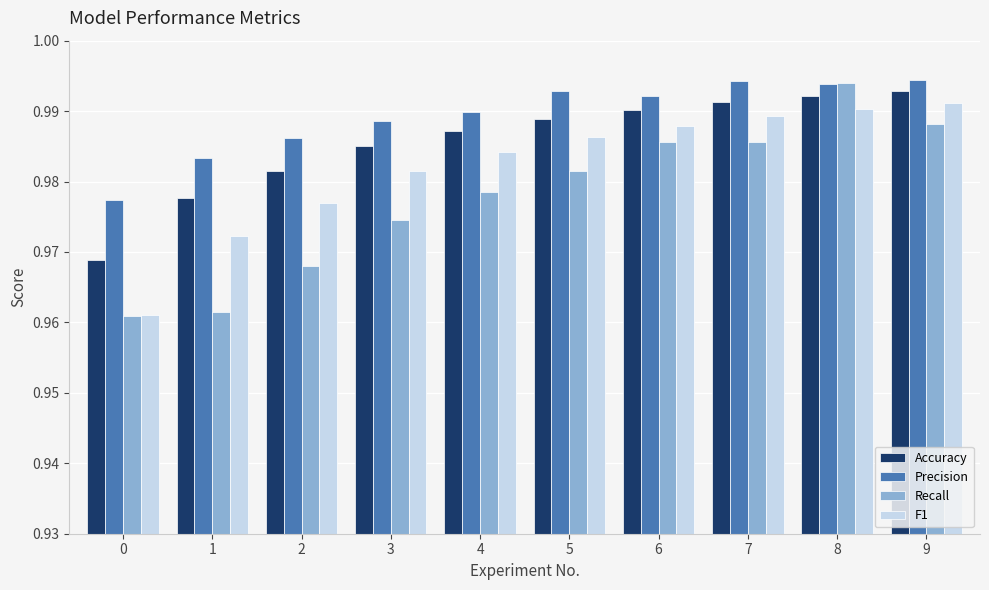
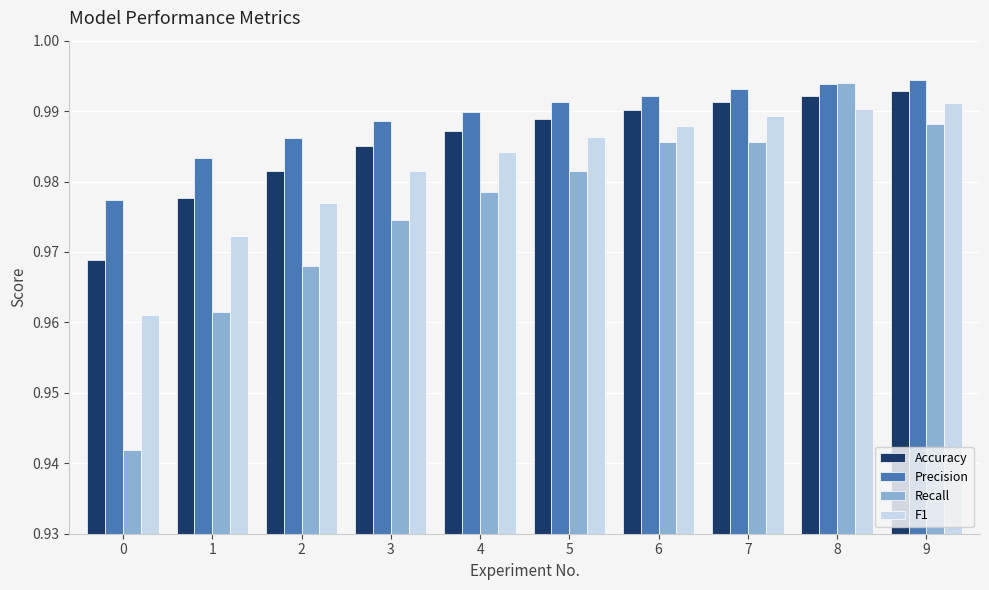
  {
    "Accuracy": {
      "0": 0.969,
      "1": 0.978,
      "2": 0.981,
      "3": 0.985,
      "4": 0.987,
      "5": 0.989,
      "6": 0.990,
      "7": 0.991,
      "8": 0.992,
      "9": 0.993
    },
    "Precision": {
      "0": 0.977,
      "1": 0.983,
      "2": 0.986,
      "3": 0.989,
      "4": 0.990,
-     "5": 0.993,
+     "5": 0.991,
      "6": 0.992,
-     "7": 0.994,
+     "7": 0.993,
      "8": 0.994,
      "9": 0.994
    },
    "Recall": {
-     "0": 0.961,
+     "0": 0.942,
      "1": 0.962,
      "2": 0.968,
      "3": 0.975,
      "4": 0.979,
      "5": 0.982,
      "6": 0.986,
      "7": 0.986,
      "8": 0.994,
      "9": 0.988
    },
    "F1": {
      "0": 0.961,
      "1": 0.972,
      "2": 0.977,
      "3": 0.981,
      "4": 0.984,
      "5": 0.986,
      "6": 0.988,
      "7": 0.989,
      "8": 0.990,
      "9": 0.991
    }
  }
